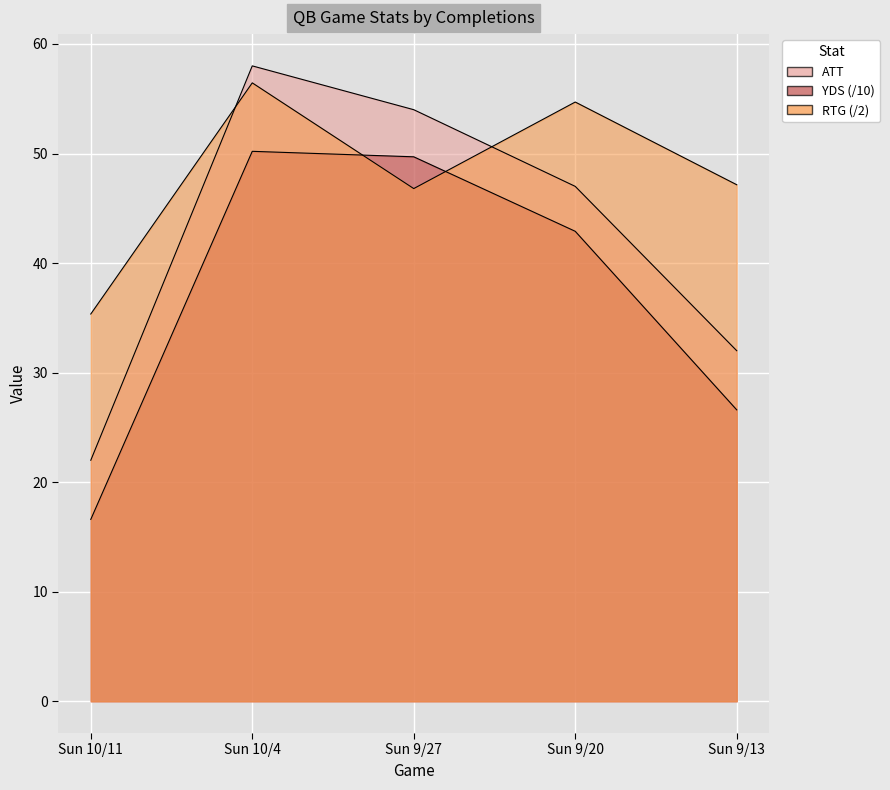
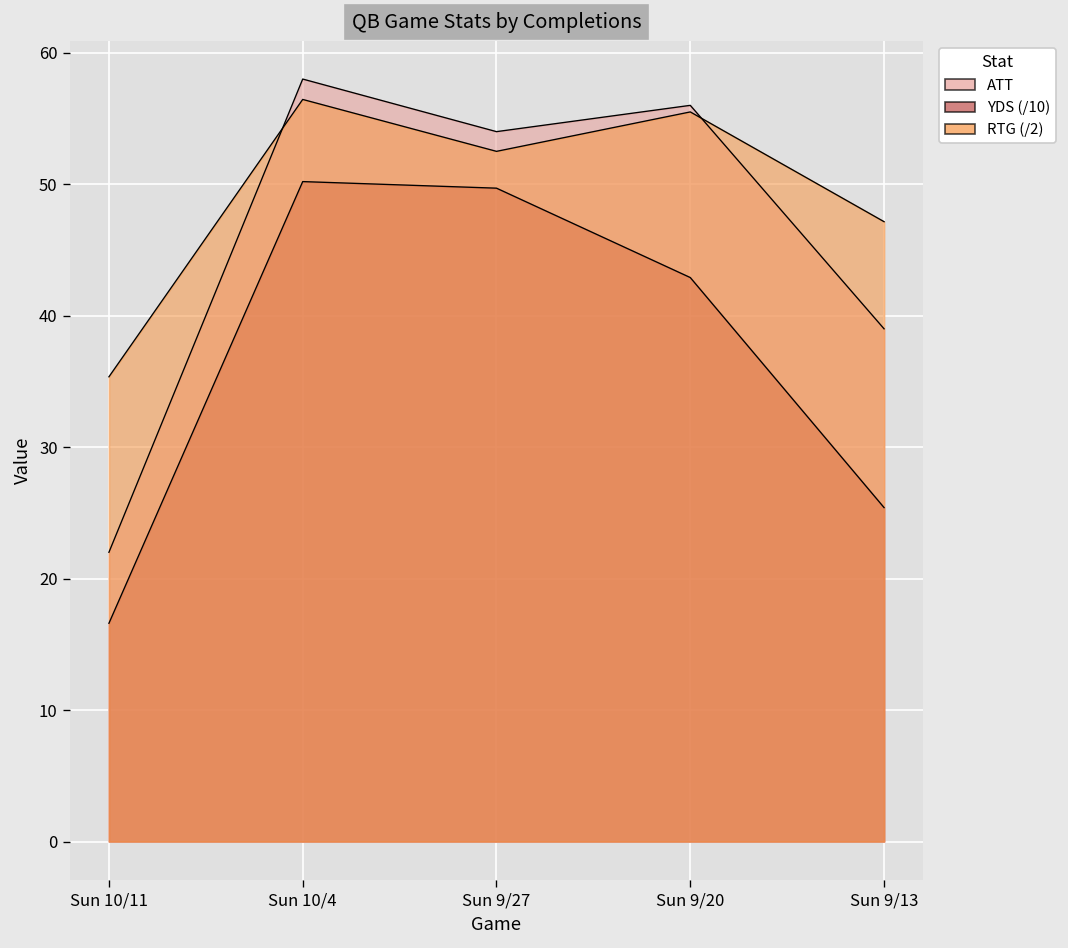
  {
    "ATT": {
      "Sun 10/11": 22,
      "Sun 10/4": 58,
      "Sun 9/27": 54,
-     "Sun 9/20": 47,
-     "Sun 9/13": 32
+     "Sun 9/20": 56,
+     "Sun 9/13": 39
    },
    "YDS (/10)": {
      "Sun 10/11": 16.6,
      "Sun 10/4": 50.2,
      "Sun 9/27": 49.7,
      "Sun 9/20": 42.9,
-     "Sun 9/13": 26.6
+     "Sun 9/13": 25.4
    },
    "RTG (/2)": {
      "Sun 10/11": 35.4,
      "Sun 10/4": 56.5,
-     "Sun 9/27": 46.8,
-     "Sun 9/20": 54.7,
+     "Sun 9/27": 52.5,
+     "Sun 9/20": 55.5,
      "Sun 9/13": 47.2
    }
  }
